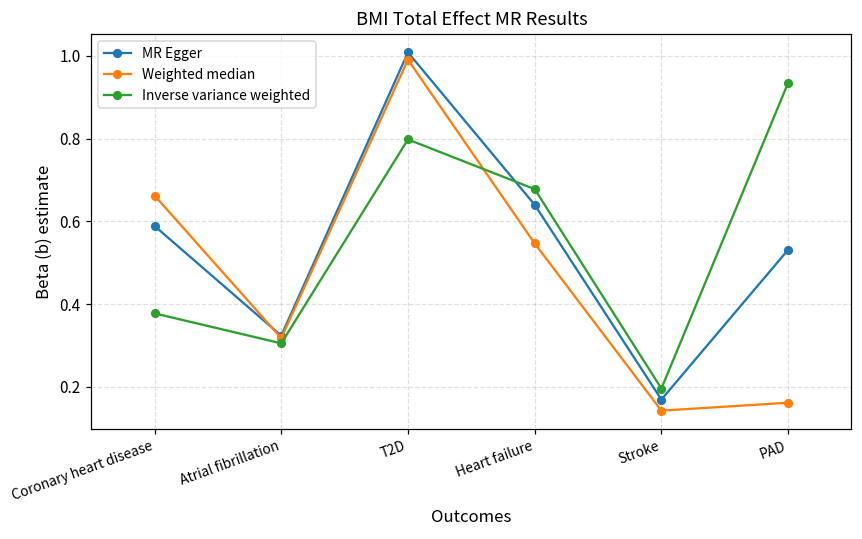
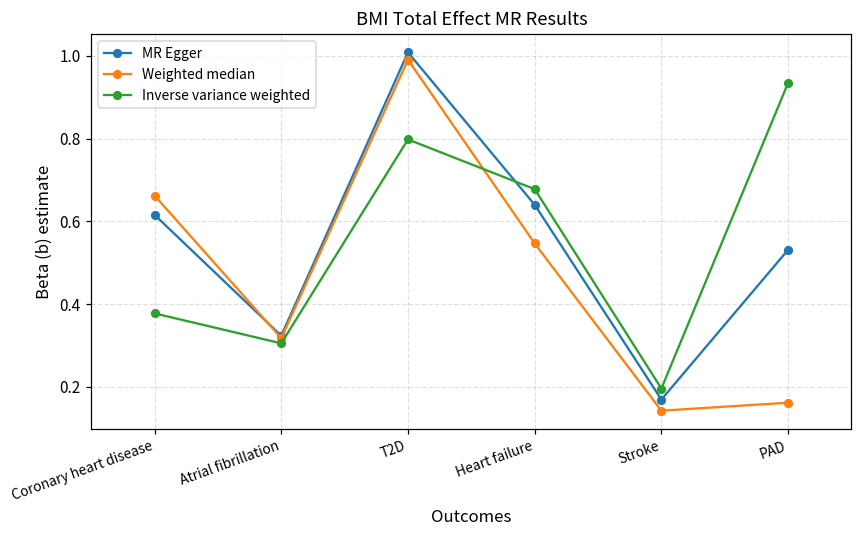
  {
    "MR Egger": {
-     "Coronary heart disease": 0.59,
+     "Coronary heart disease": 0.62,
      "T2D": 1.01,
      "Heart failure": 0.64,
      "Stroke": 0.17,
      "PAD": 0.53
    },
    "Weighted median": {
      "Coronary heart disease": 0.66,
      "T2D": 0.99,
      "Heart failure": 0.55,
      "Stroke": 0.14,
      "PAD": 0.16
    },
    "Inverse variance weighted": {
      "Coronary heart disease": 0.38,
      "Atrial fibrillation": 0.30,
      "T2D": 0.80,
      "Heart failure": 0.68,
      "Stroke": 0.20,
      "PAD": 0.93
    }
  }
